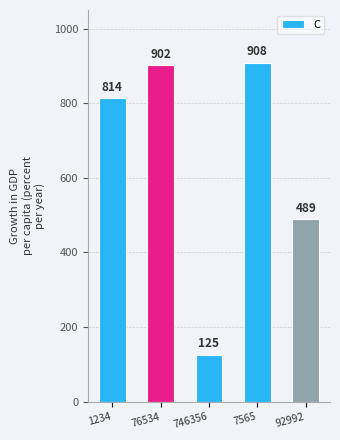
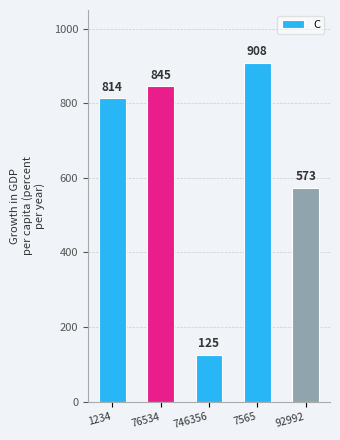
  {
    "1234": 814,
-   "76534": 902,
+   "76534": 845,
    "746356": 125,
    "7565": 908,
-   "92992": 489
+   "92992": 573
  }
